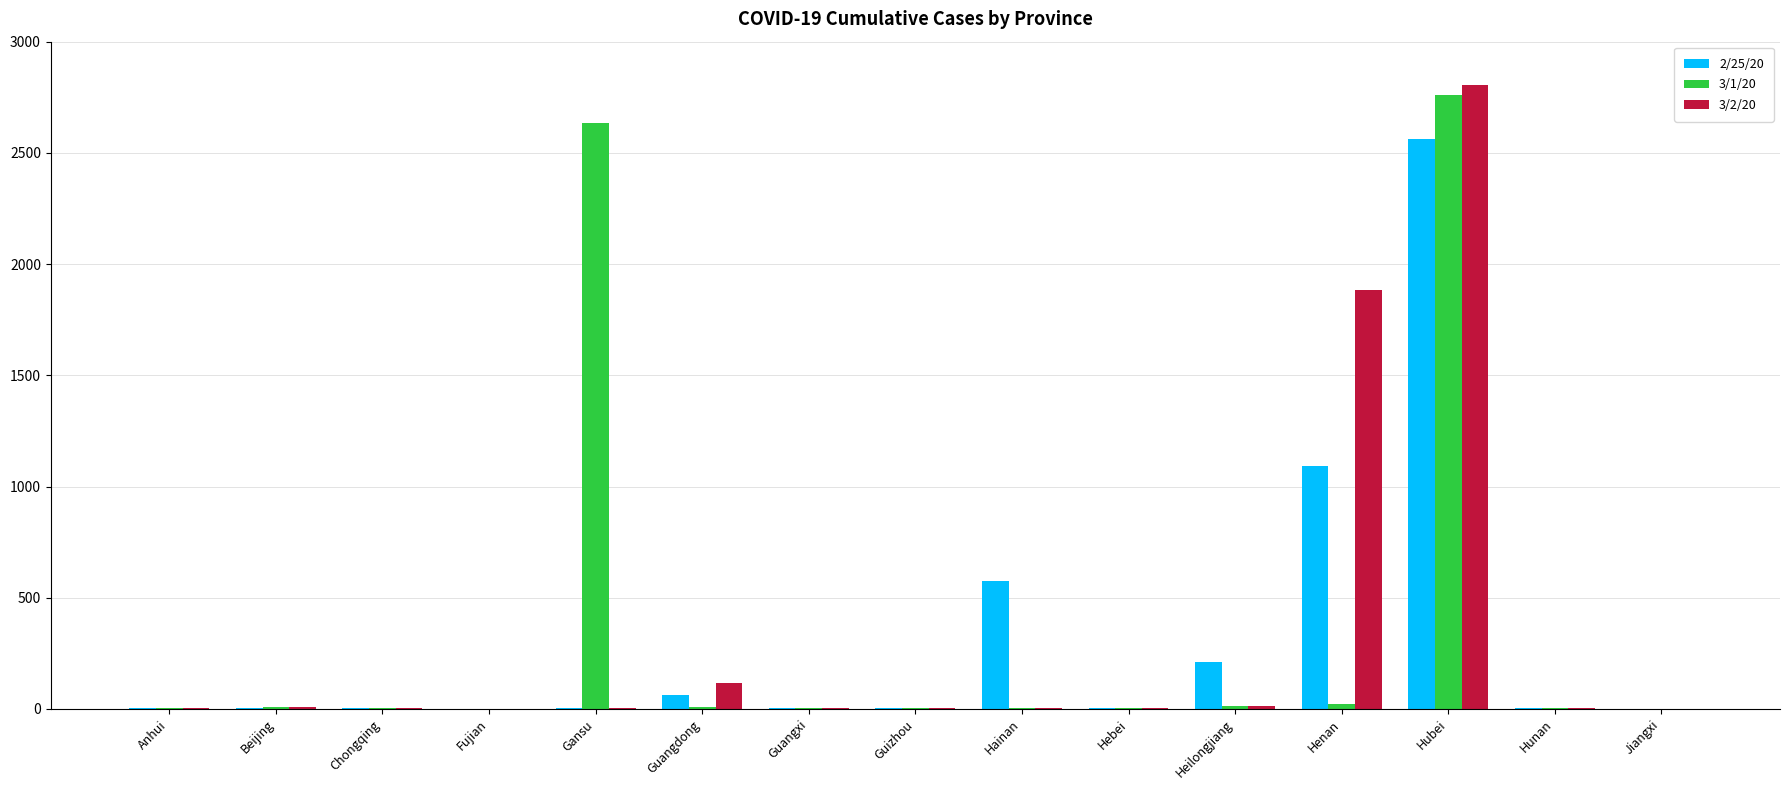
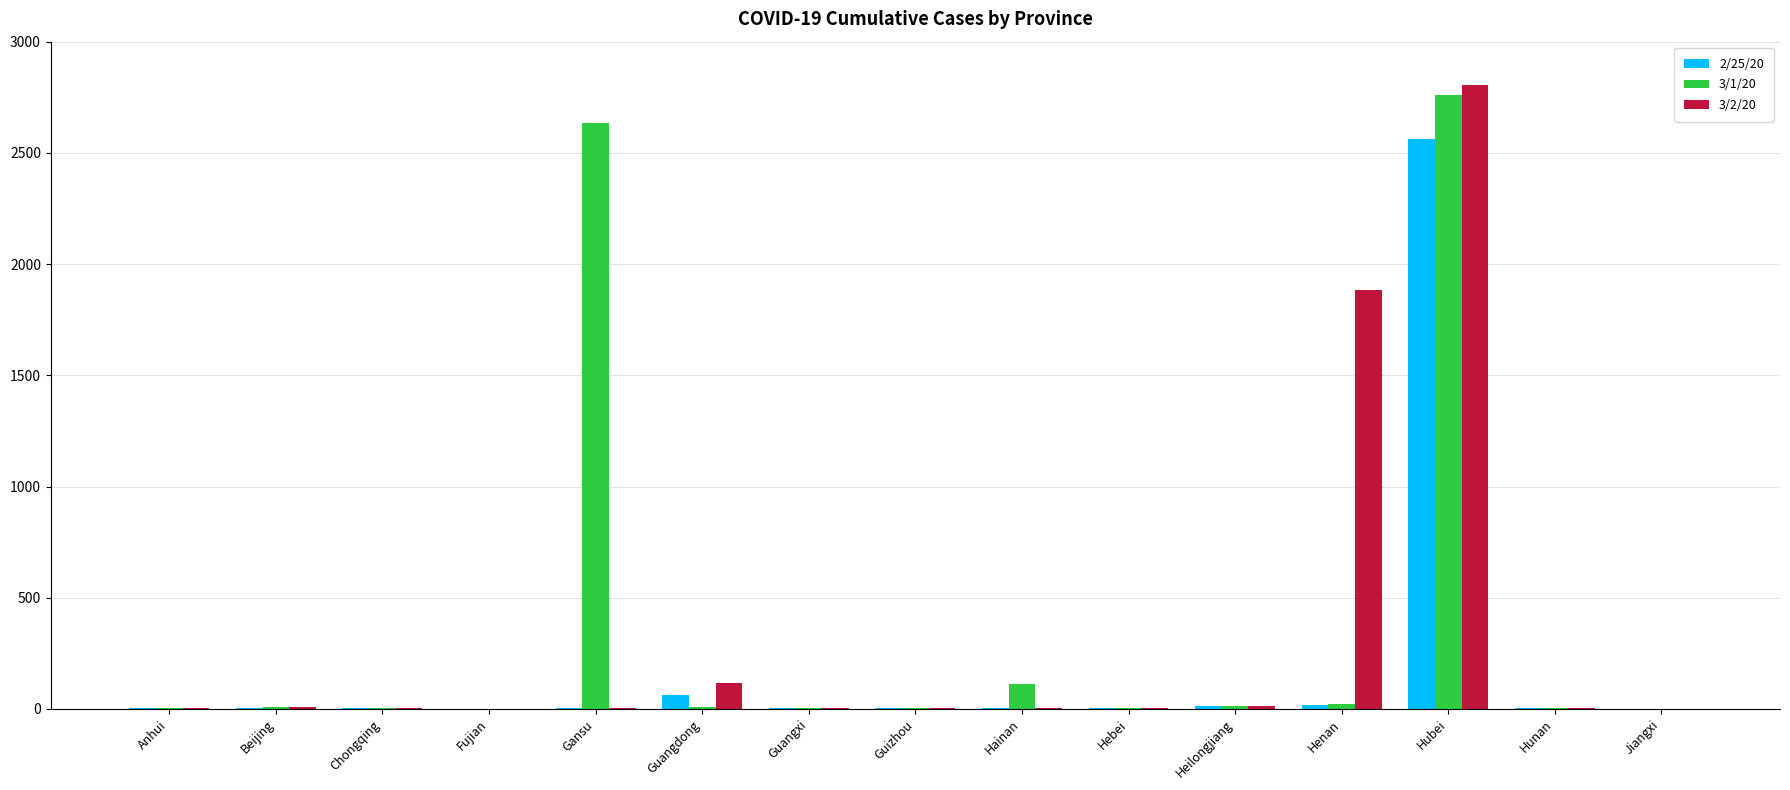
  {
    "2/25/20": {
      "Guangdong": 60,
-     "Hainan": 570,
-     "Heilongjiang": 210,
-     "Henan": 1090,
+     "Hainan": 10,
+     "Heilongjiang": 10,
+     "Henan": 20,
      "Hubei": 2560
    },
    "3/1/20": {
      "Gansu": 2630,
-     "Hainan": 10,
+     "Hainan": 110,
      "Heilongjiang": 10,
      "Henan": 20,
      "Hubei": 2760
    },
    "3/2/20": {
      "Guangdong": 120,
      "Heilongjiang": 10,
      "Henan": 1880,
      "Hubei": 2800
    }
  }
